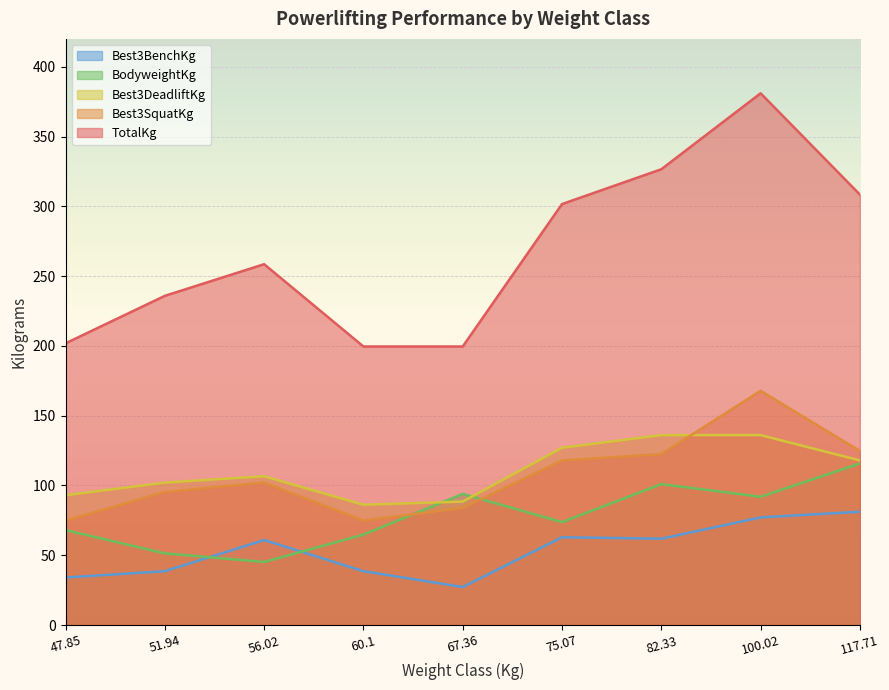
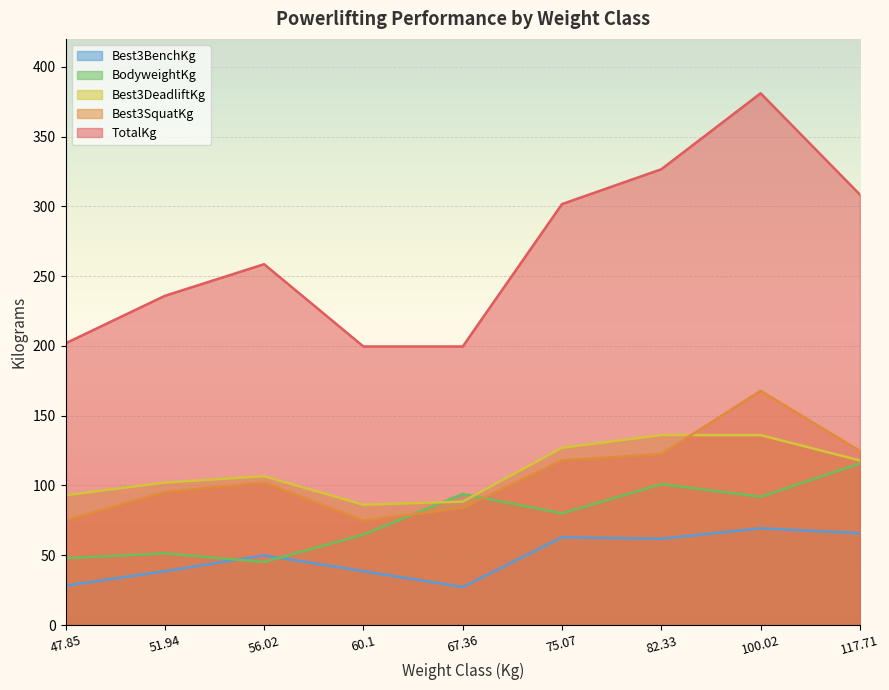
  {
    "Best3BenchKg": {
-     "47.85": 34,
+     "47.85": 28,
      "51.94": 39,
-     "56.02": 61,
+     "56.02": 50,
      "60.1": 39,
      "67.36": 27,
      "75.07": 63,
      "82.33": 62,
-     "100.02": 77,
-     "117.71": 81
+     "100.02": 69,
+     "117.71": 66
    },
    "BodyweightKg": {
-     "47.85": 68,
+     "47.85": 48,
      "51.94": 51,
      "56.02": 45,
      "60.1": 65,
      "67.36": 94,
-     "75.07": 74,
+     "75.07": 80,
      "82.33": 101,
      "100.02": 92,
      "117.71": 116
    }
  }
